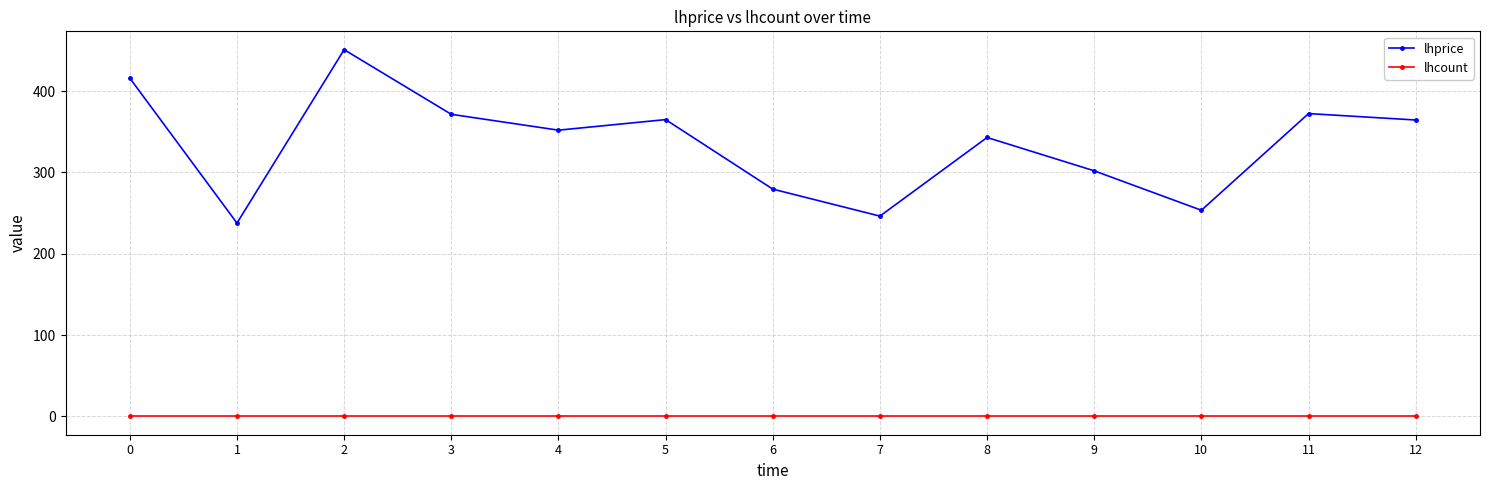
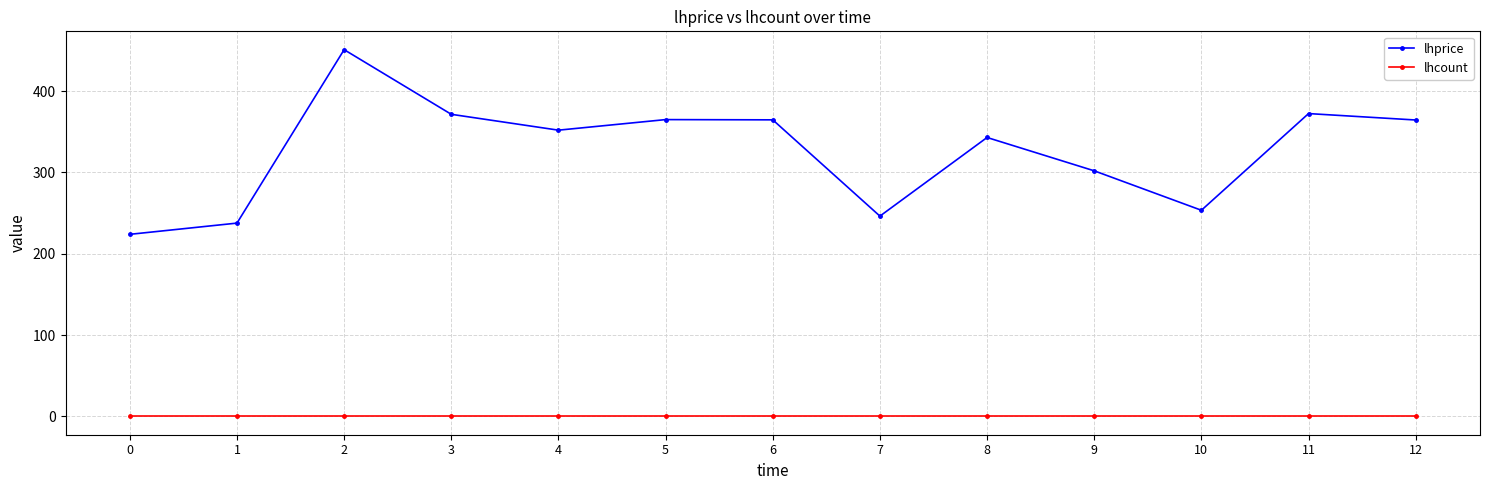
  {
    "lhprice": {
-     "0": 420,
+     "0": 220,
      "1": 240,
      "2": 450,
      "3": 370,
      "4": 350,
      "5": 370,
-     "6": 280,
+     "6": 360,
      "7": 250,
      "8": 340,
      "9": 300,
      "10": 250,
      "11": 370,
      "12": 360
    },
    "lhcount": {
      "0": 0,
      "1": 0,
      "2": 0,
      "3": 0,
      "4": 0,
      "5": 0,
      "6": 0,
      "7": 0,
      "8": 0,
      "9": 0,
      "10": 0,
      "11": 0,
      "12": 0
    }
  }
